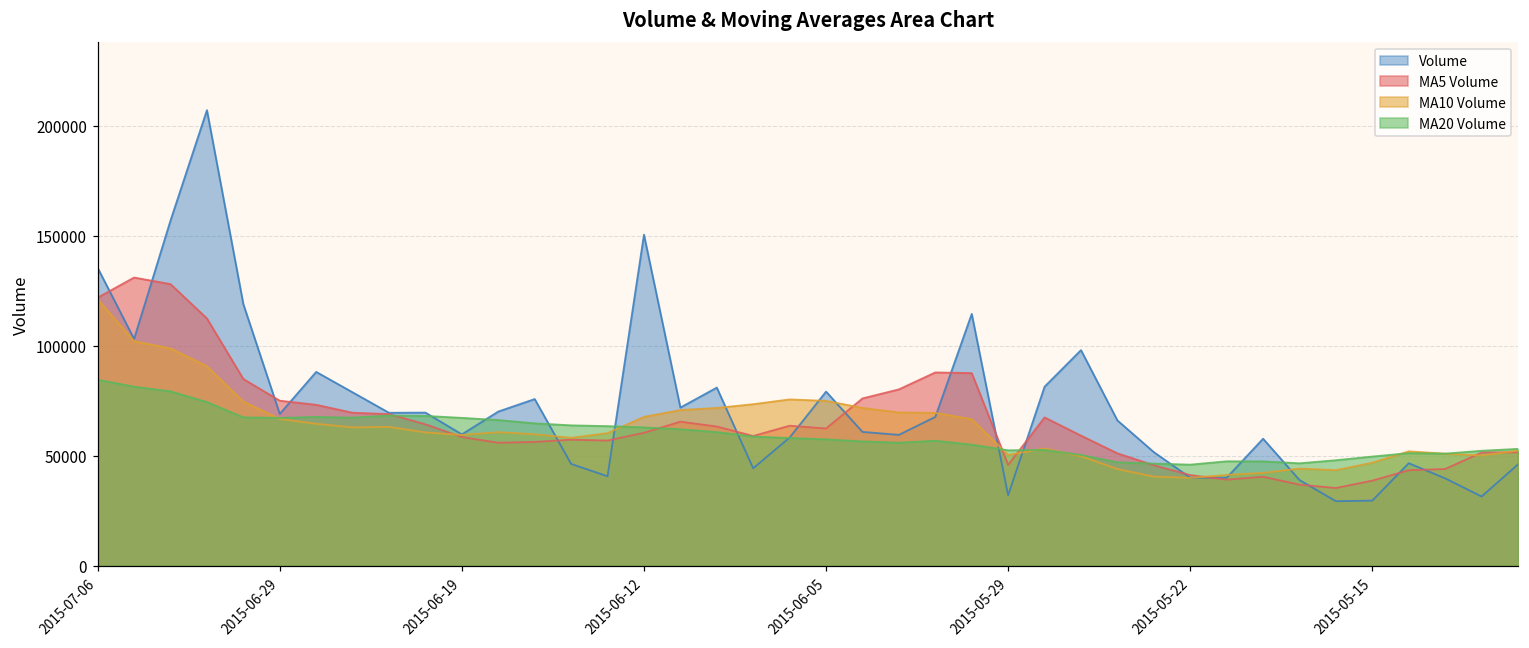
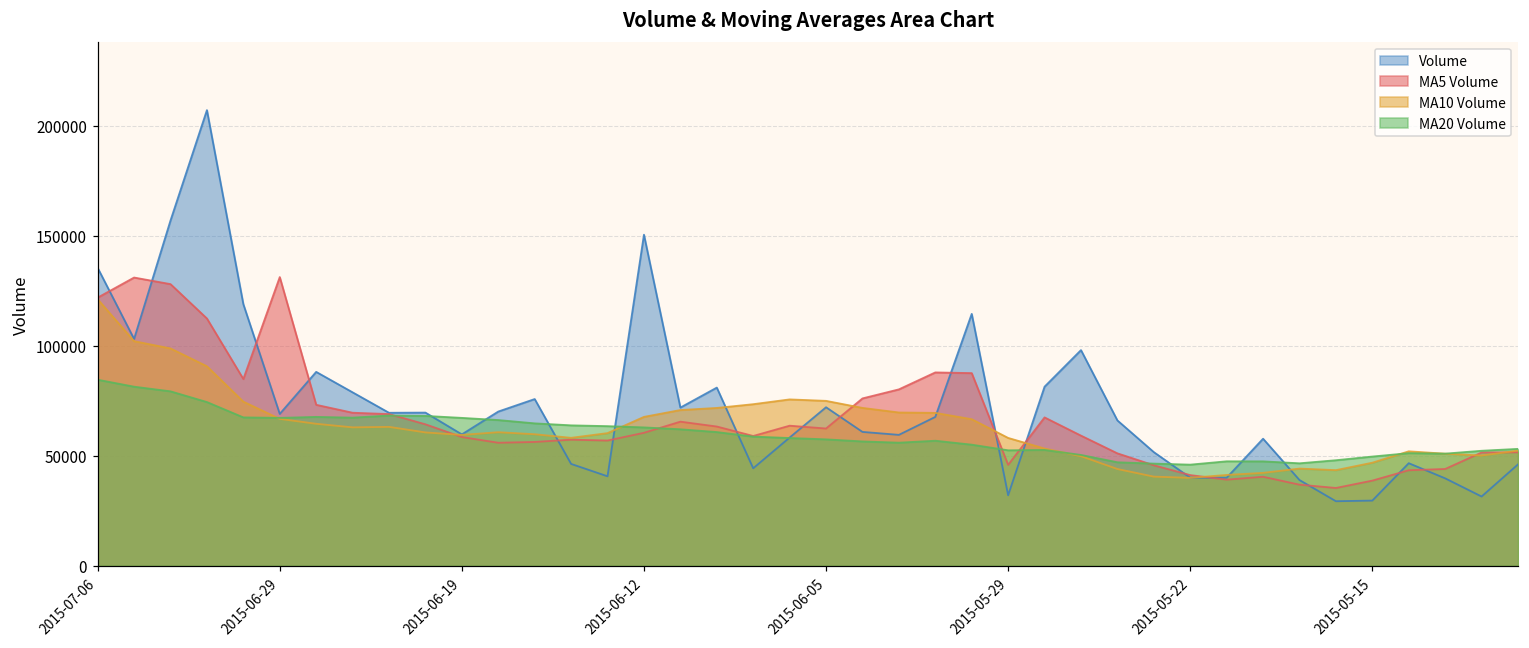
  {
    "Volume": {
      "2015-07-06": 135000,
      "2015-06-29": 69000,
      "2015-06-12": 150000,
-     "2015-06-05": 79000,
+     "2015-06-05": 72000,
      "2015-05-29": 32000,
      "2015-05-15": 30000
    },
    "MA5 Volume": {
-     "2015-06-29": 75000,
+     "2015-06-29": 131000,
      "2015-06-12": 60000,
      "2015-06-05": 62000,
      "2015-05-29": 46000,
      "2015-05-15": 39000
    },
    "MA10 Volume": {
      "2015-06-12": 68000,
      "2015-06-05": 75000,
-     "2015-05-29": 50000,
+     "2015-05-29": 58000,
      "2015-05-15": 47000
    },
    "MA20 Volume": {
      "2015-07-06": 85000,
      "2015-06-19": 67000,
      "2015-06-12": 63000,
      "2015-06-05": 57000,
      "2015-05-29": 52000,
      "2015-05-22": 46000,
      "2015-05-15": 50000
    }
  }
